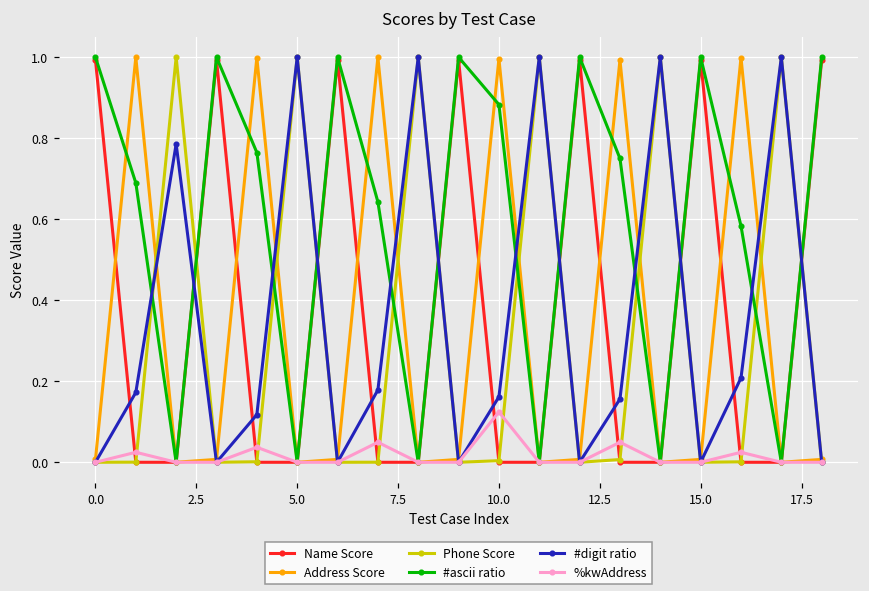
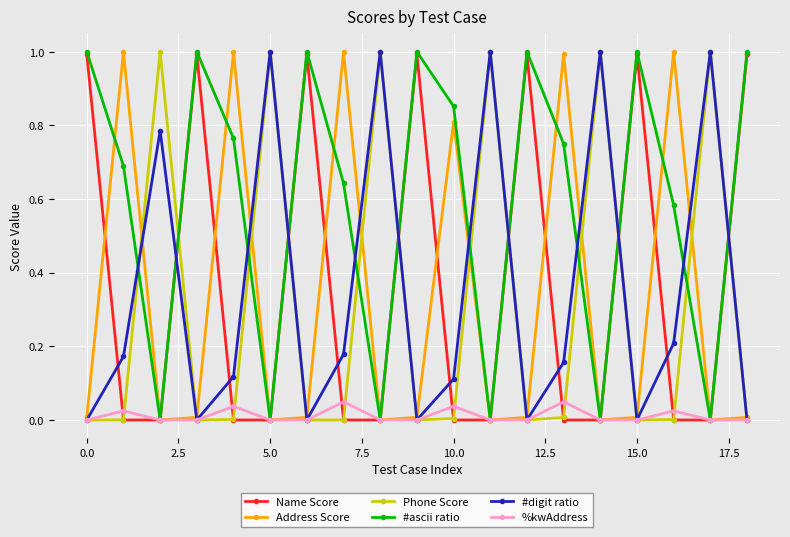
  {
    "Name Score": {
      "0.0": 0.99,
      "15.0": 0.99
    },
    "Address Score": {
      "0.0": 0.01,
-     "10.0": 1.00,
+     "10.0": 0.81,
      "15.0": 0.01
    },
    "#ascii ratio": {
      "0.0": 1.00,
-     "10.0": 0.88,
+     "10.0": 0.85,
      "15.0": 1.00
    },
    "#digit ratio": {
-     "10.0": 0.16
+     "10.0": 0.11
    },
    "%kwAddress": {
-     "10.0": 0.12
+     "10.0": 0.04
    }
  }
